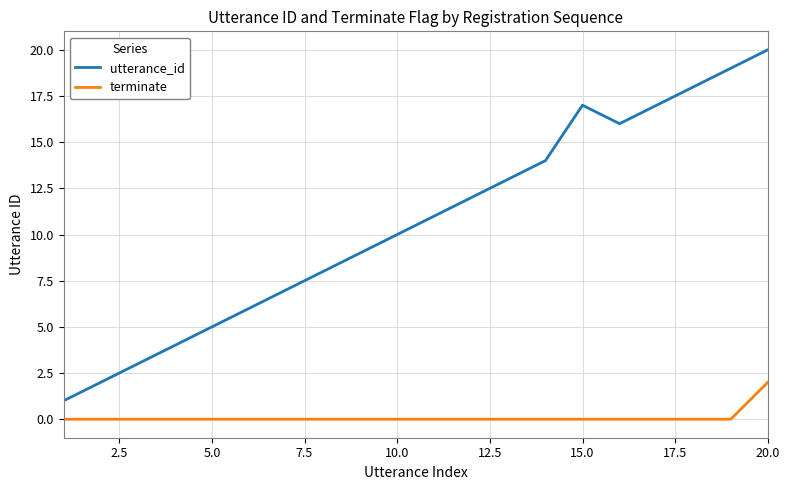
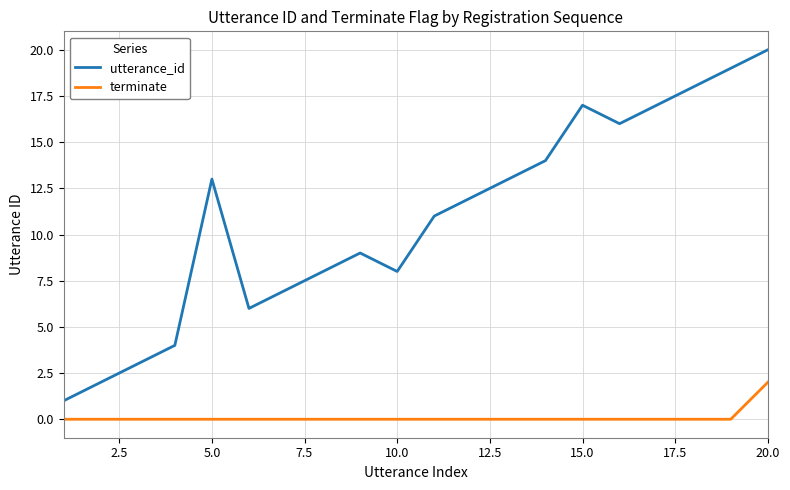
  {
    "utterance_id": {
-     "5.0": 5,
-     "10.0": 10,
+     "5.0": 13,
+     "10.0": 8,
      "15.0": 17,
      "20.0": 20
    },
    "terminate": {
      "5.0": 0,
      "10.0": 0,
      "15.0": 0,
      "20.0": 2
    }
  }
